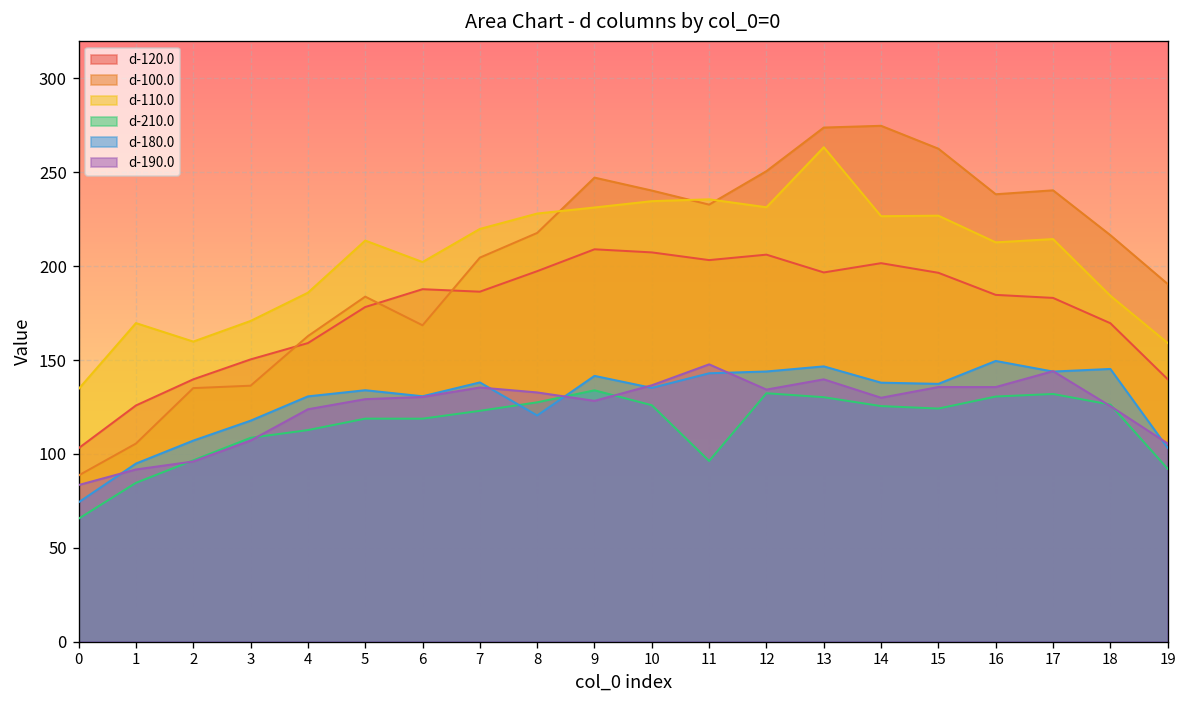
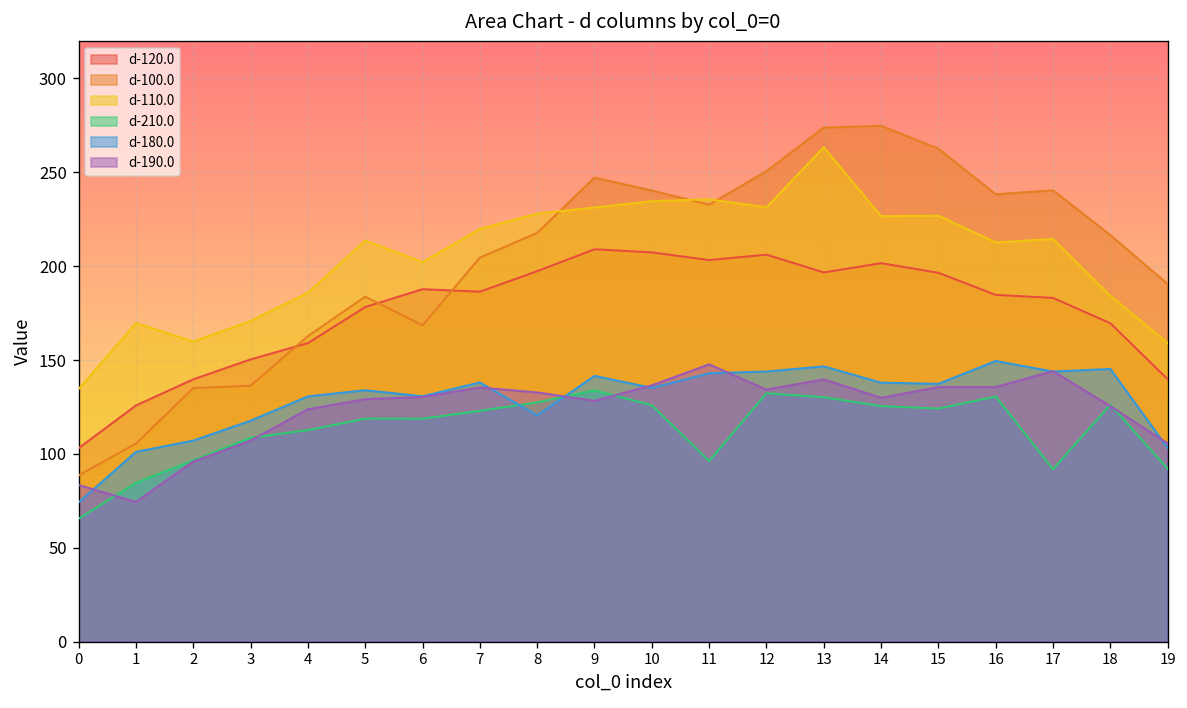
  {
    "d-210.0": {
      "0": 66,
      "1": 85,
      "4": 113,
      "5": 119,
      "6": 119,
      "7": 123,
      "8": 128,
      "9": 134,
      "10": 126,
      "11": 96,
      "12": 132,
      "13": 130,
      "14": 125,
      "15": 124,
      "16": 131,
-     "17": 132,
+     "17": 92,
      "19": 92
    },
    "d-180.0": {
      "0": 74,
-     "1": 95,
+     "1": 101,
      "2": 107,
      "3": 118,
      "4": 131,
      "5": 134,
      "7": 138,
      "8": 121,
      "9": 142,
      "11": 143,
      "12": 144,
      "13": 147,
      "14": 138,
      "15": 137,
      "16": 150,
      "18": 145,
      "19": 103
    },
    "d-190.0": {
      "0": 83,
-     "1": 92,
+     "1": 74,
      "4": 124,
      "5": 129,
      "7": 135,
      "8": 133,
      "9": 128,
      "11": 148,
      "12": 134,
      "13": 140,
      "14": 130,
      "15": 136,
      "16": 136,
      "19": 106
    }
  }
